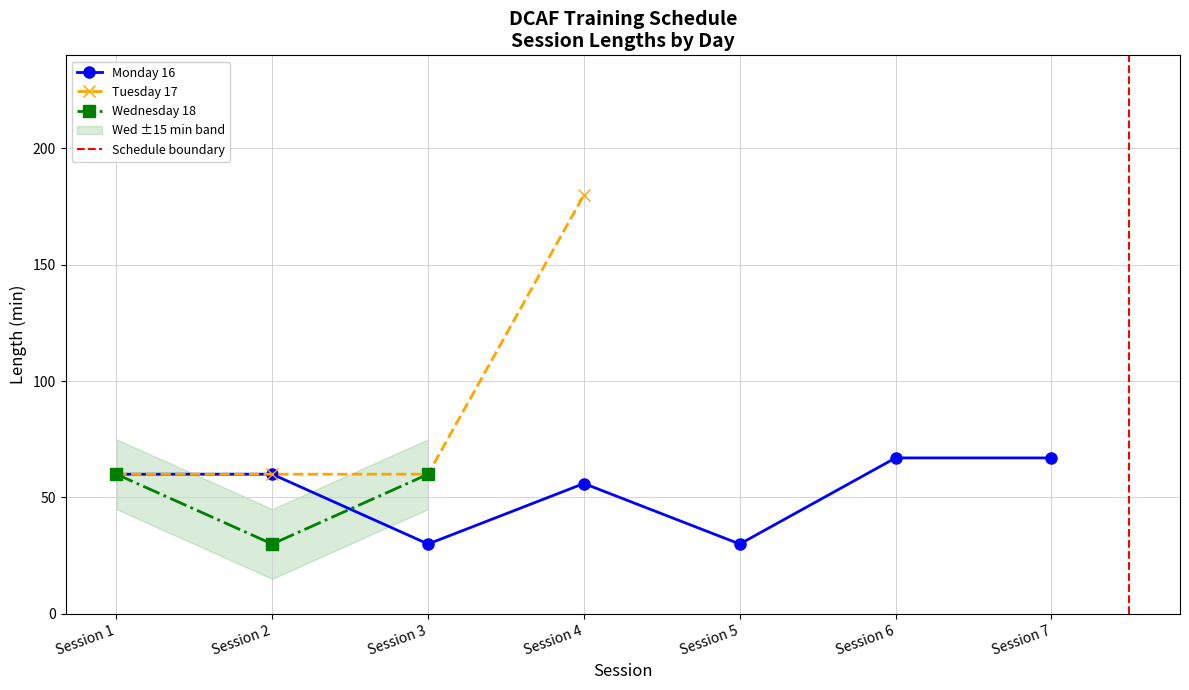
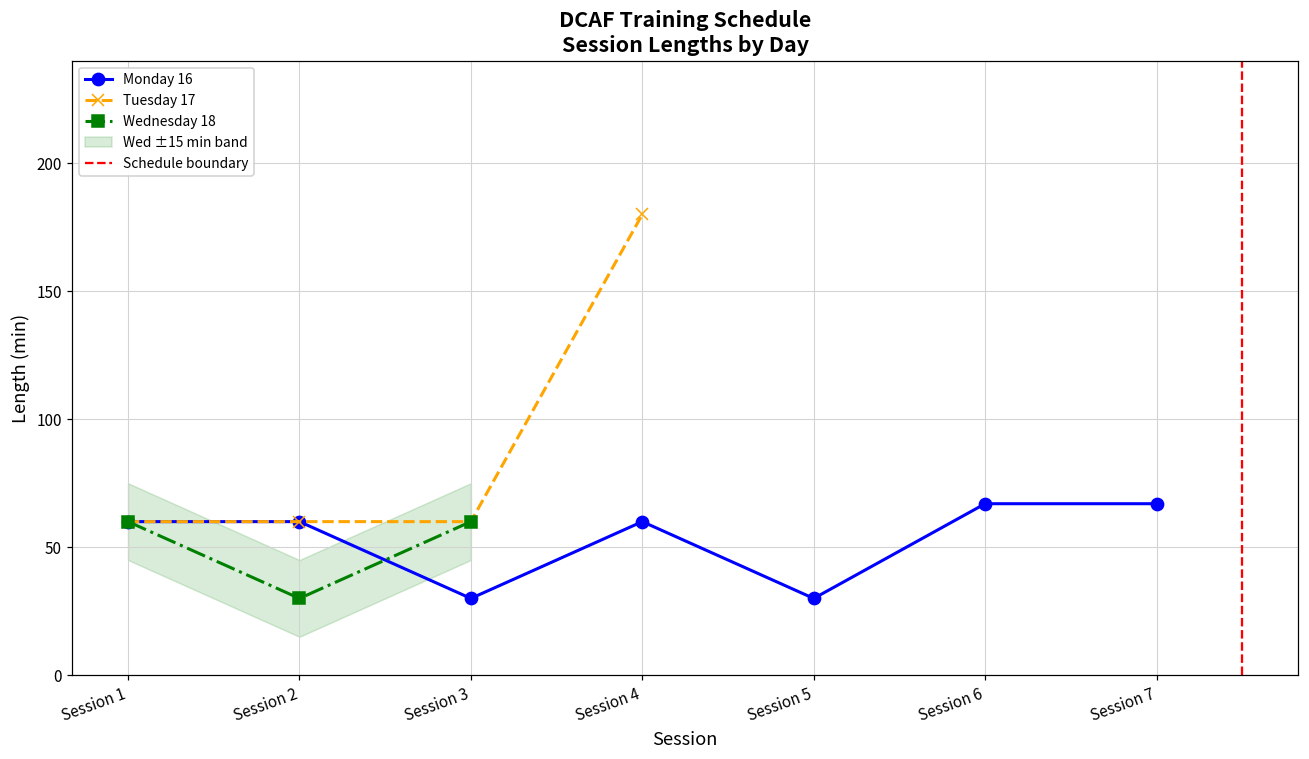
  {
    "Monday 16": {
      "Session 3": 30,
-     "Session 4": 56,
+     "Session 4": 60,
      "Session 5": 30,
      "Session 6": 67,
      "Session 7": 67
    },
    "Tuesday 17": {
      "Session 4": 180
    }
  }
